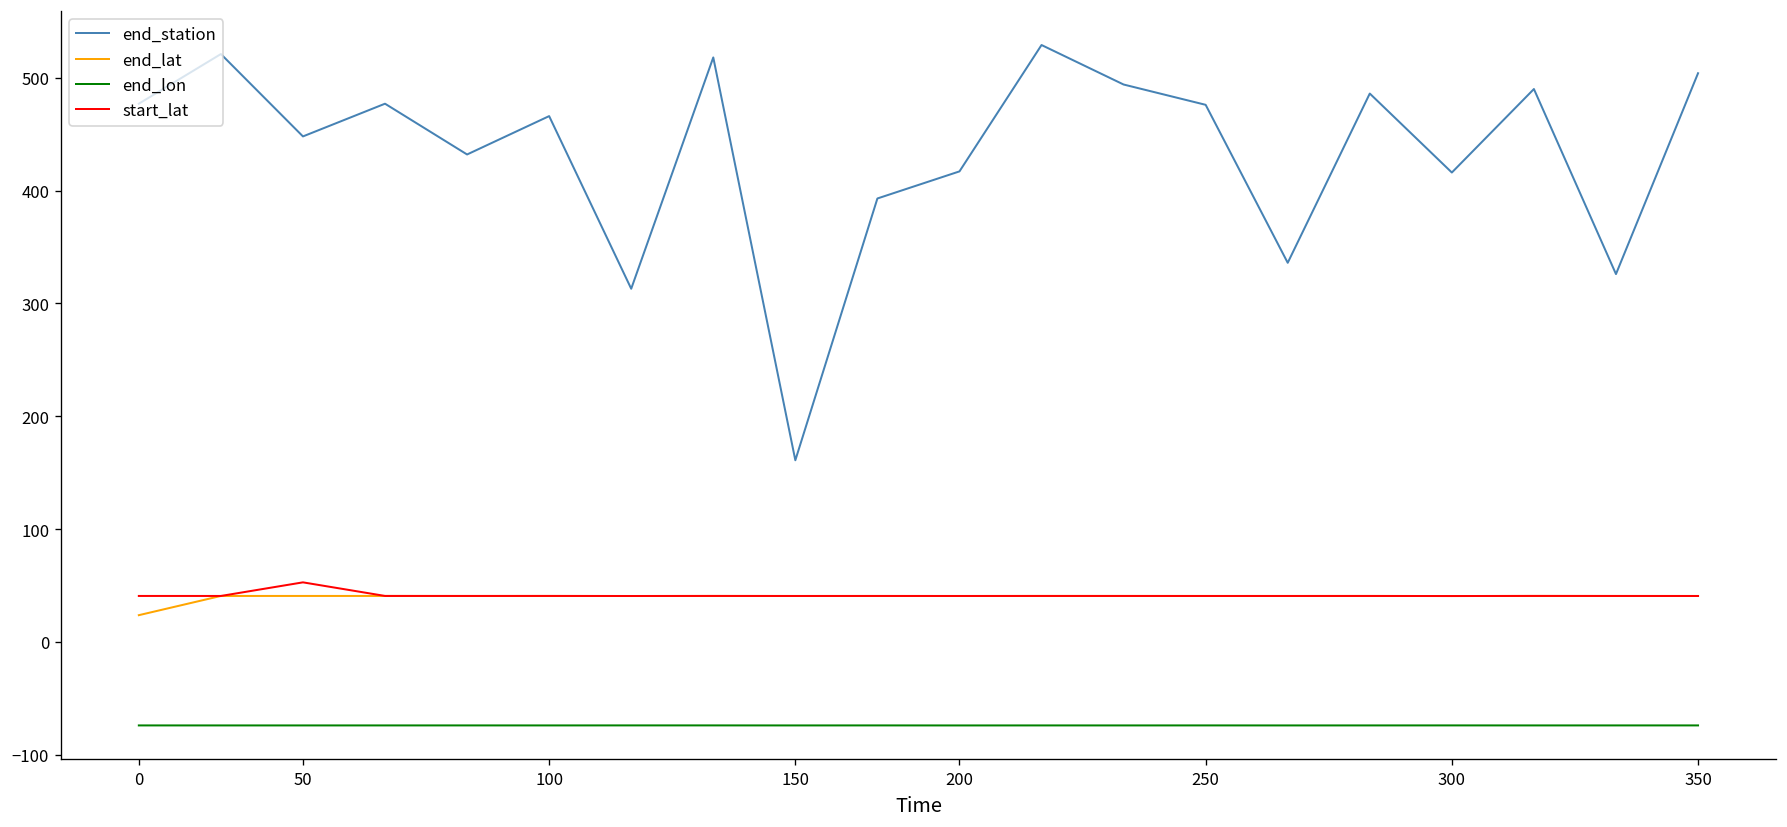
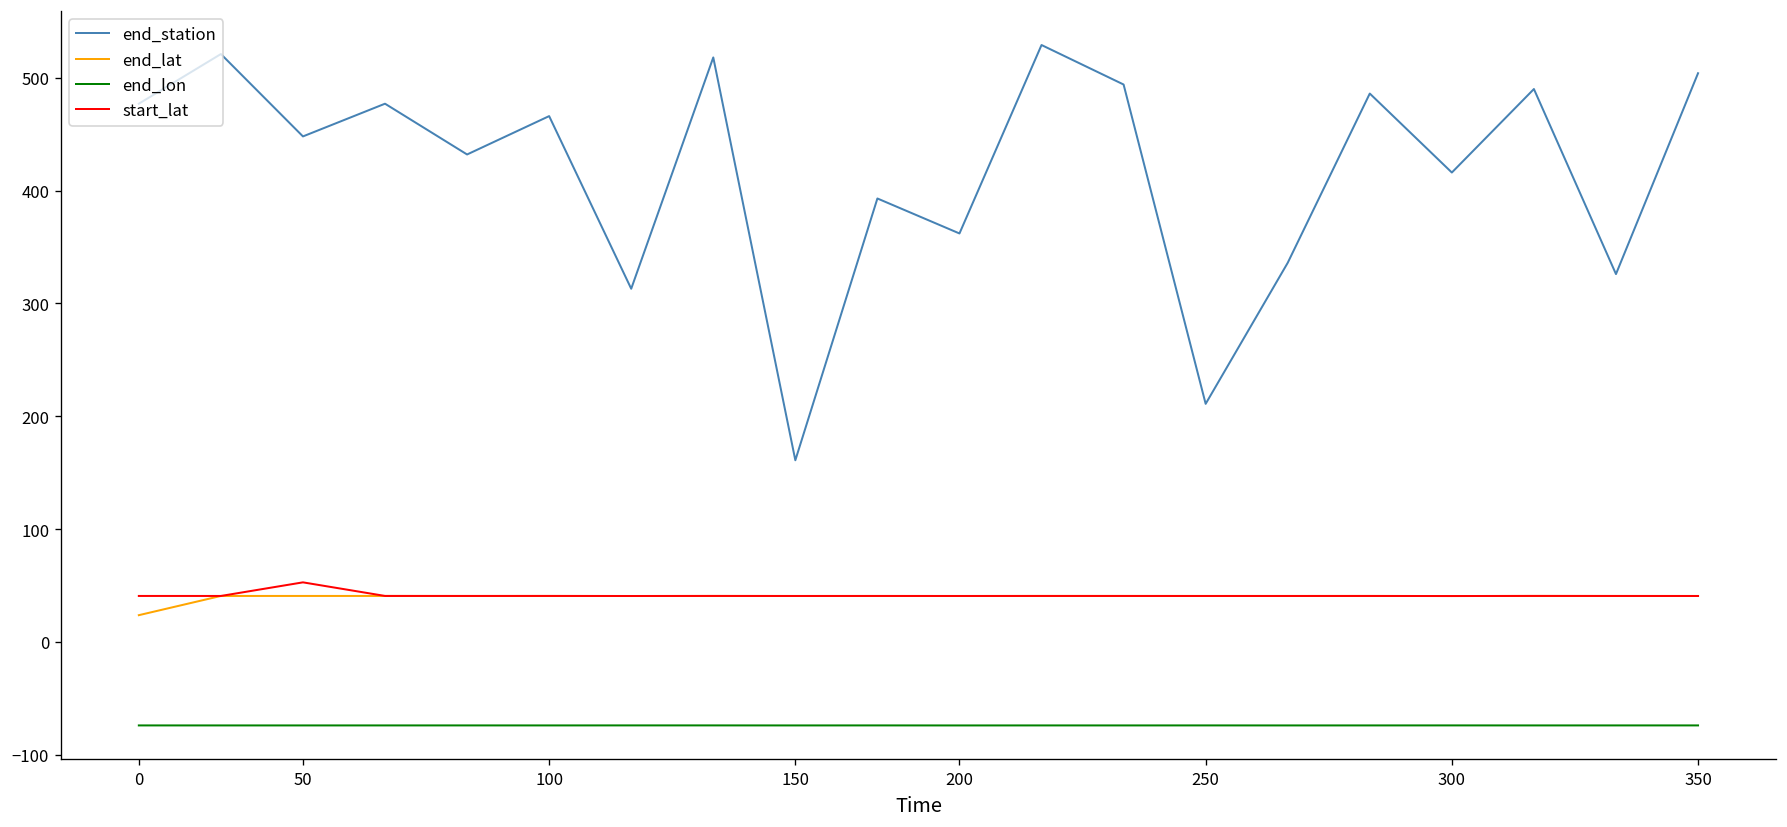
  {
    "end_station": {
      "50": 450,
      "100": 470,
      "150": 160,
-     "200": 420,
-     "250": 480,
+     "200": 360,
+     "250": 210,
      "300": 420,
      "350": 500
    },
    "end_lat": {
      "0": 20,
      "50": 40
    },
    "end_lon": {
      "0": -70,
      "50": -70,
      "100": -70,
      "150": -70,
      "200": -70,
      "250": -70,
      "300": -70,
      "350": -70
    },
    "start_lat": {
      "0": 40,
      "50": 50
    }
  }
